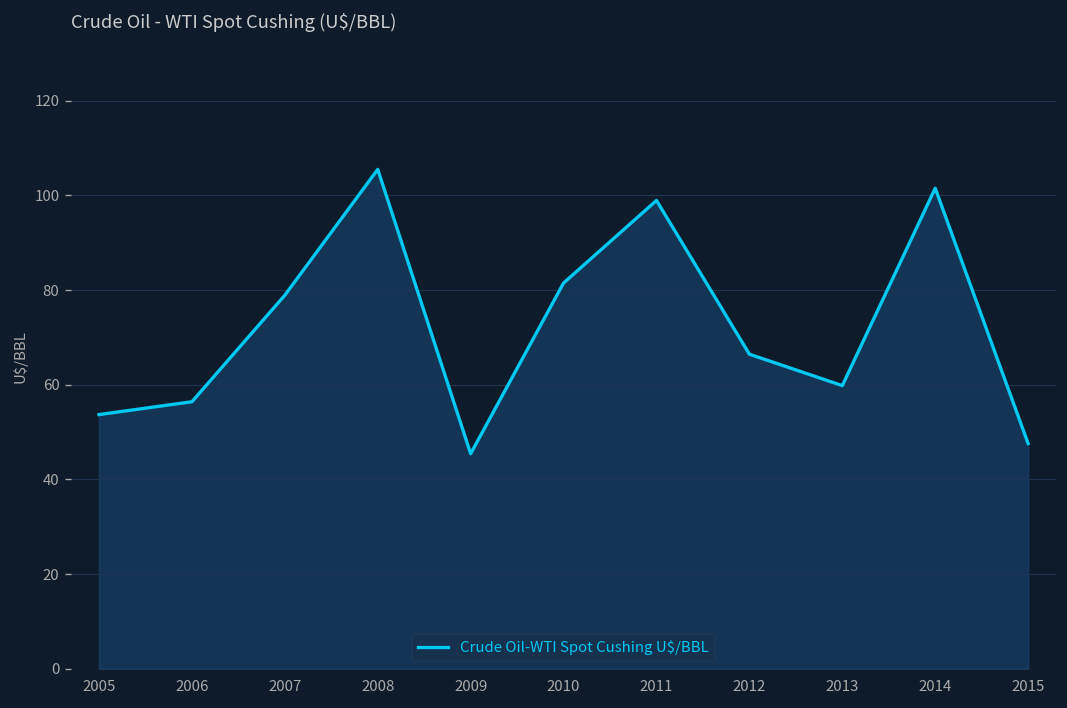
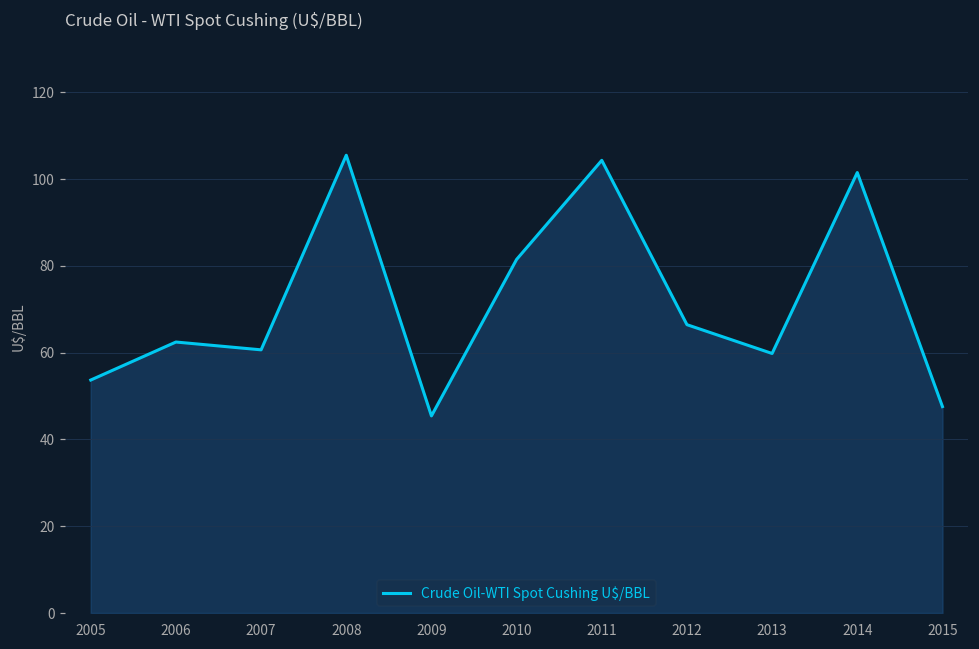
  {
    "2005": 54,
-   "2006": 56,
-   "2007": 79,
+   "2006": 62,
+   "2007": 61,
    "2008": 106,
    "2009": 45,
    "2010": 82,
-   "2011": 99,
+   "2011": 104,
    "2012": 66,
    "2013": 60,
    "2014": 102,
    "2015": 48
  }
